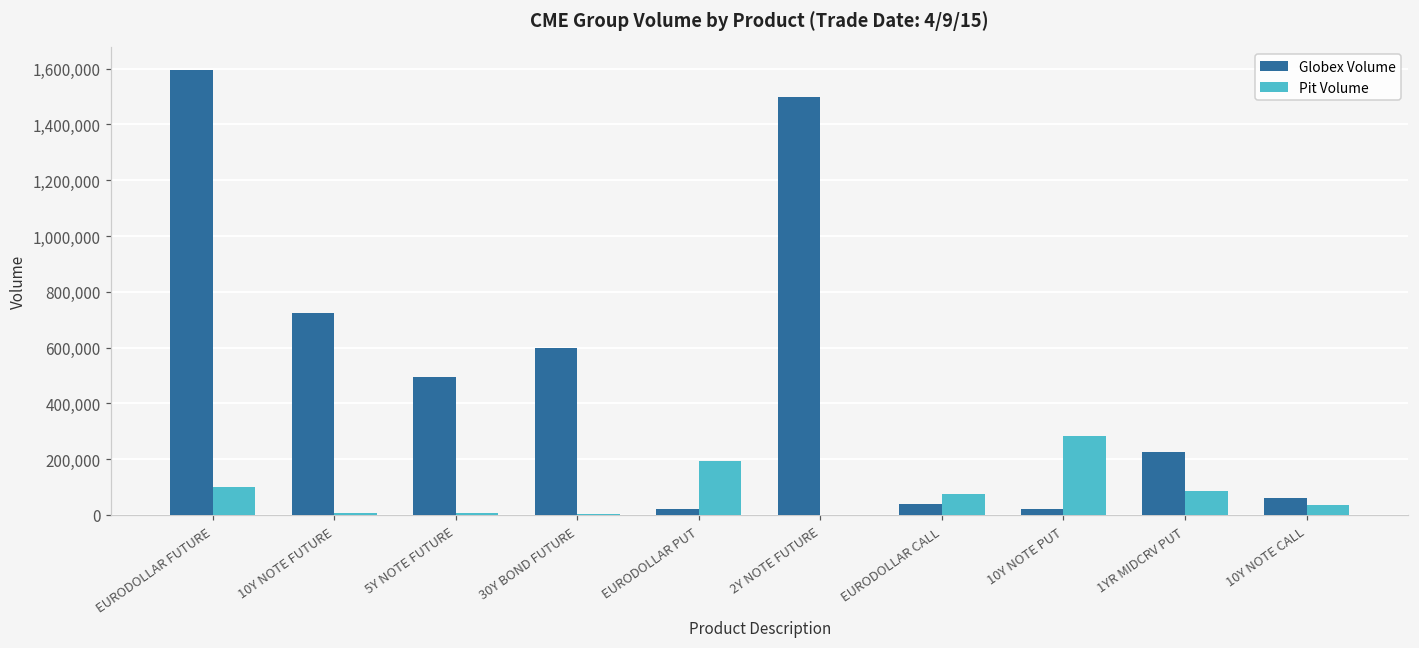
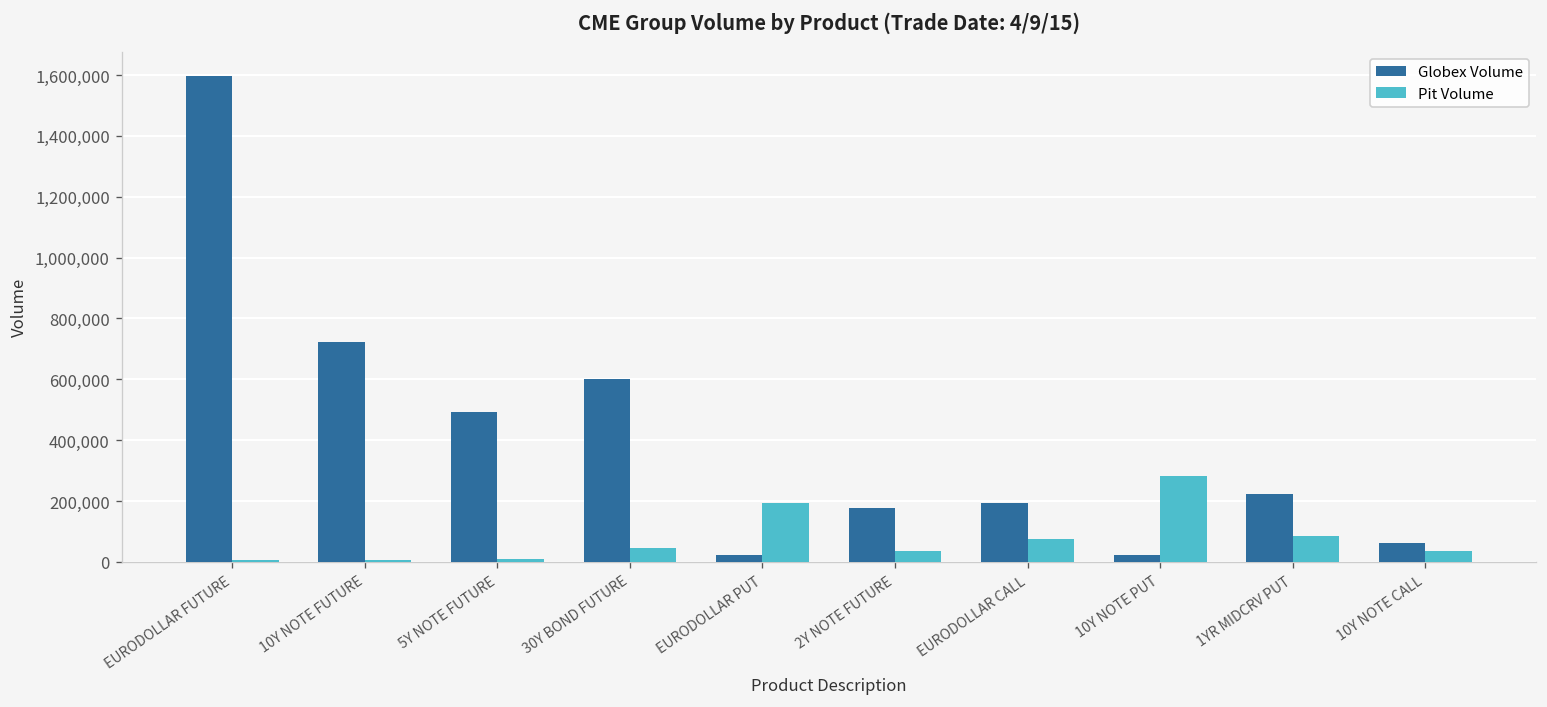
  {
    "Globex Volume": {
      "EURODOLLAR FUTURE": "1,600,000",
      "10Y NOTE FUTURE": "720,000",
      "5Y NOTE FUTURE": "490,000",
      "30Y BOND FUTURE": "600,000",
      "EURODOLLAR PUT": "20,000",
-     "2Y NOTE FUTURE": "1,500,000",
-     "EURODOLLAR CALL": "40,000",
+     "2Y NOTE FUTURE": "180,000",
+     "EURODOLLAR CALL": "190,000",
      "10Y NOTE PUT": "20,000",
      "1YR MIDCRV PUT": "220,000",
      "10Y NOTE CALL": "60,000"
    },
    "Pit Volume": {
-     "EURODOLLAR FUTURE": "100,000",
-     "30Y BOND FUTURE": "0",
+     "EURODOLLAR FUTURE": "10,000",
+     "30Y BOND FUTURE": "50,000",
      "EURODOLLAR PUT": "190,000",
-     "2Y NOTE FUTURE": "0",
+     "2Y NOTE FUTURE": "30,000",
      "EURODOLLAR CALL": "80,000",
      "10Y NOTE PUT": "280,000",
      "1YR MIDCRV PUT": "90,000",
      "10Y NOTE CALL": "40,000"
    }
  }
